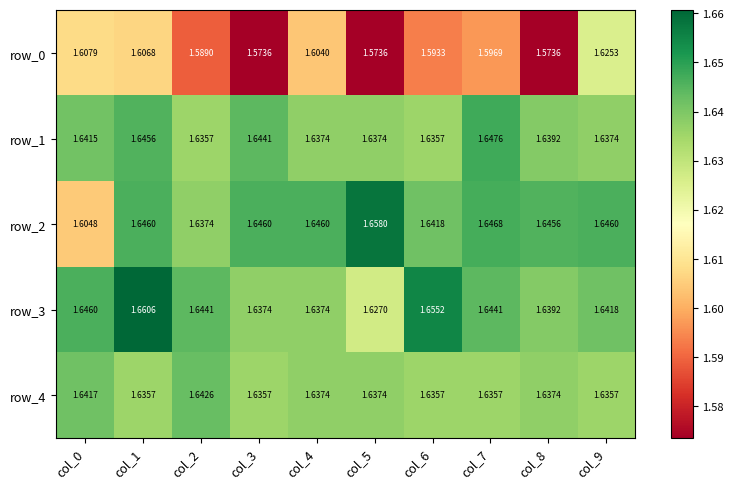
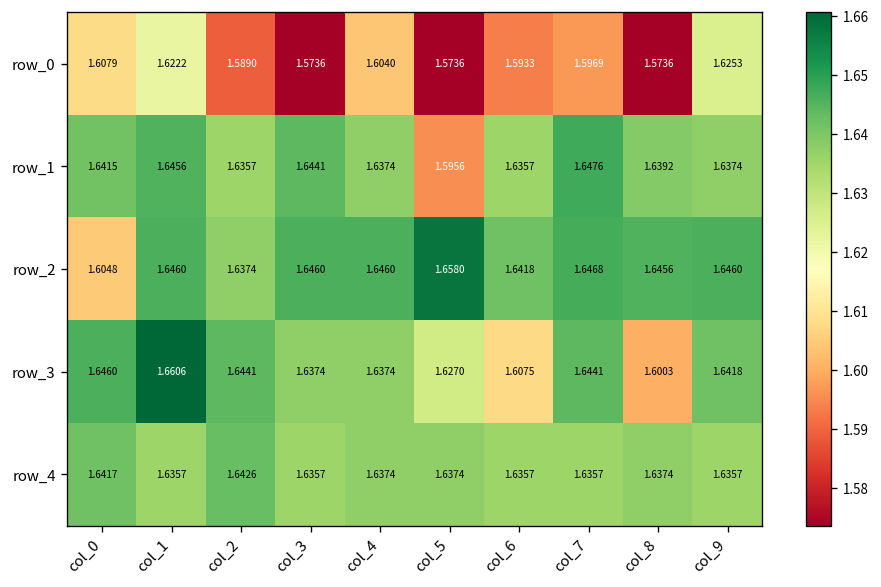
  {
    "row_0": {
      "col_0": 1.6079,
-     "col_1": 1.6068,
+     "col_1": 1.6222,
      "col_2": 1.5890,
      "col_3": 1.5736,
      "col_4": 1.6040,
      "col_5": 1.5736,
      "col_6": 1.5933,
      "col_7": 1.5969,
      "col_8": 1.5736,
      "col_9": 1.6253
    },
    "row_1": {
      "col_0": 1.6415,
      "col_1": 1.6456,
      "col_2": 1.6357,
      "col_3": 1.6441,
      "col_4": 1.6374,
-     "col_5": 1.6374,
+     "col_5": 1.5956,
      "col_6": 1.6357,
      "col_7": 1.6476,
      "col_8": 1.6392,
      "col_9": 1.6374
    },
    "row_2": {
      "col_0": 1.6048,
      "col_1": 1.6460,
      "col_2": 1.6374,
      "col_3": 1.6460,
      "col_4": 1.6460,
      "col_5": 1.6580,
      "col_6": 1.6418,
      "col_7": 1.6468,
      "col_8": 1.6456,
      "col_9": 1.6460
    },
    "row_3": {
      "col_0": 1.6460,
      "col_1": 1.6606,
      "col_2": 1.6441,
      "col_3": 1.6374,
      "col_4": 1.6374,
      "col_5": 1.6270,
-     "col_6": 1.6552,
+     "col_6": 1.6075,
      "col_7": 1.6441,
-     "col_8": 1.6392,
+     "col_8": 1.6003,
      "col_9": 1.6418
    },
    "row_4": {
      "col_0": 1.6417,
      "col_1": 1.6357,
      "col_2": 1.6426,
      "col_3": 1.6357,
      "col_4": 1.6374,
      "col_5": 1.6374,
      "col_6": 1.6357,
      "col_7": 1.6357,
      "col_8": 1.6374,
      "col_9": 1.6357
    }
  }
